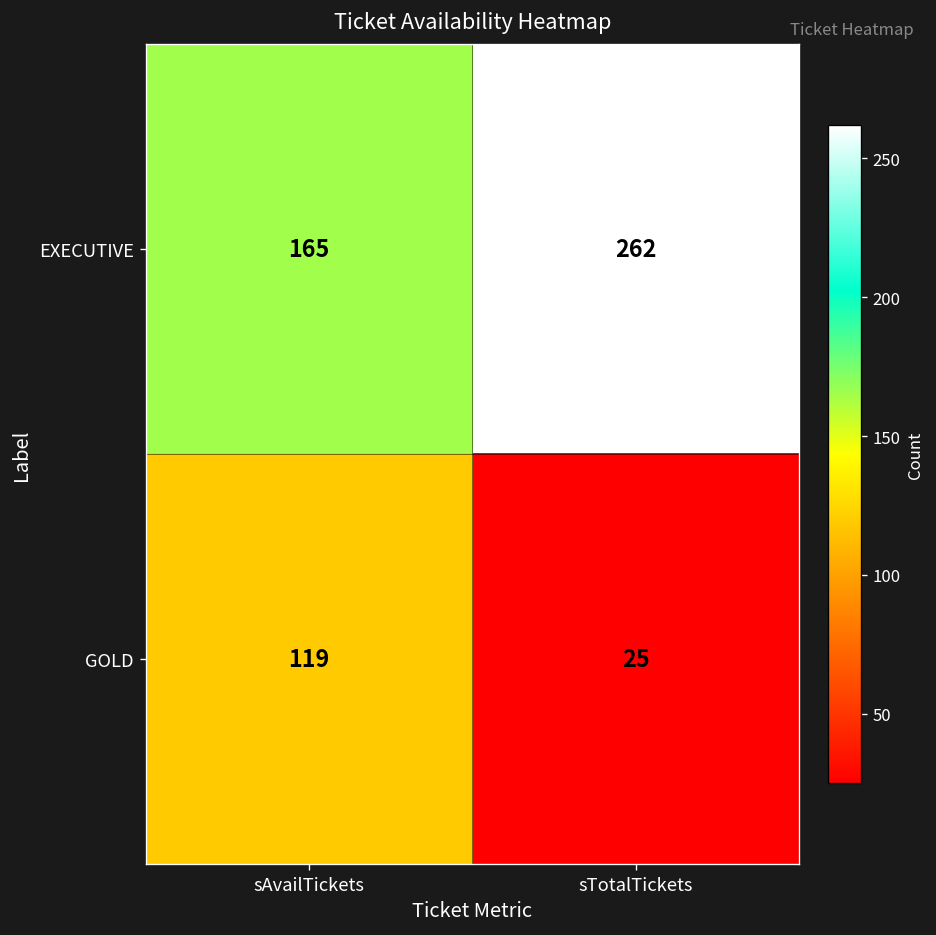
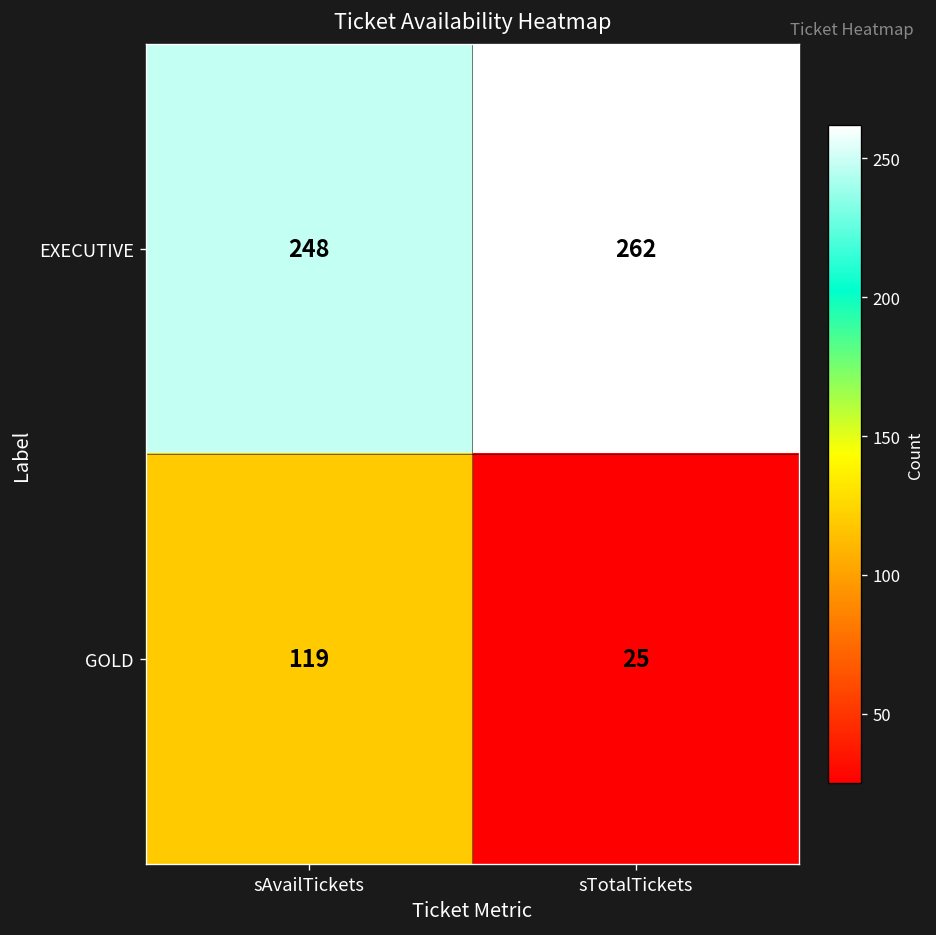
  {
    "EXECUTIVE": {
-     "sAvailTickets": 165,
+     "sAvailTickets": 248,
      "sTotalTickets": 262
    },
    "GOLD": {
      "sAvailTickets": 119,
      "sTotalTickets": 25
    }
  }
